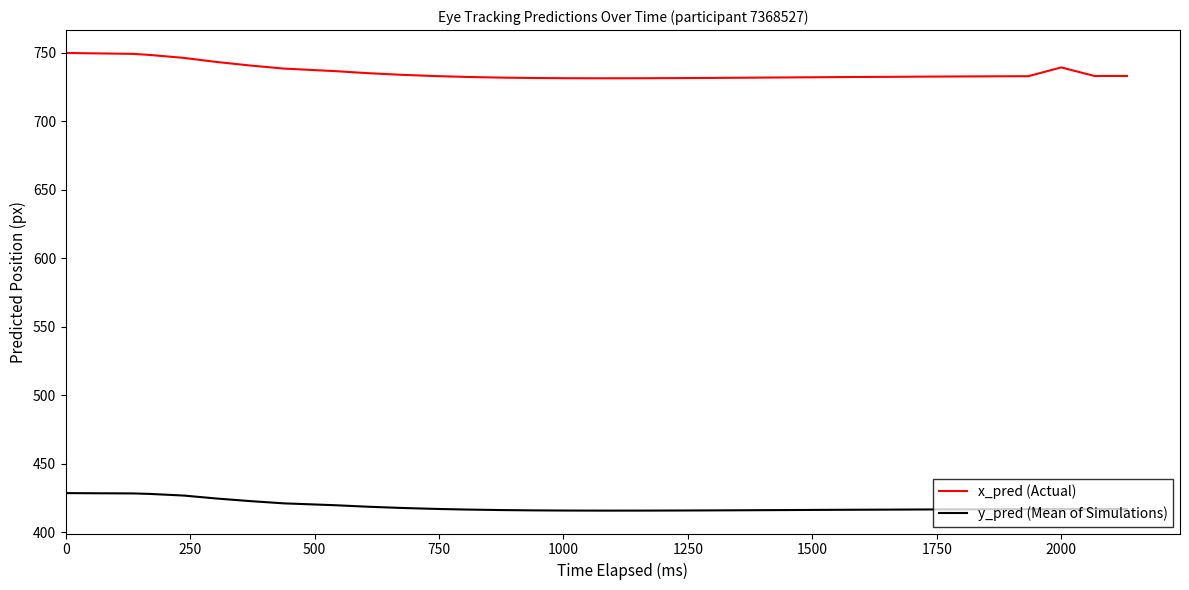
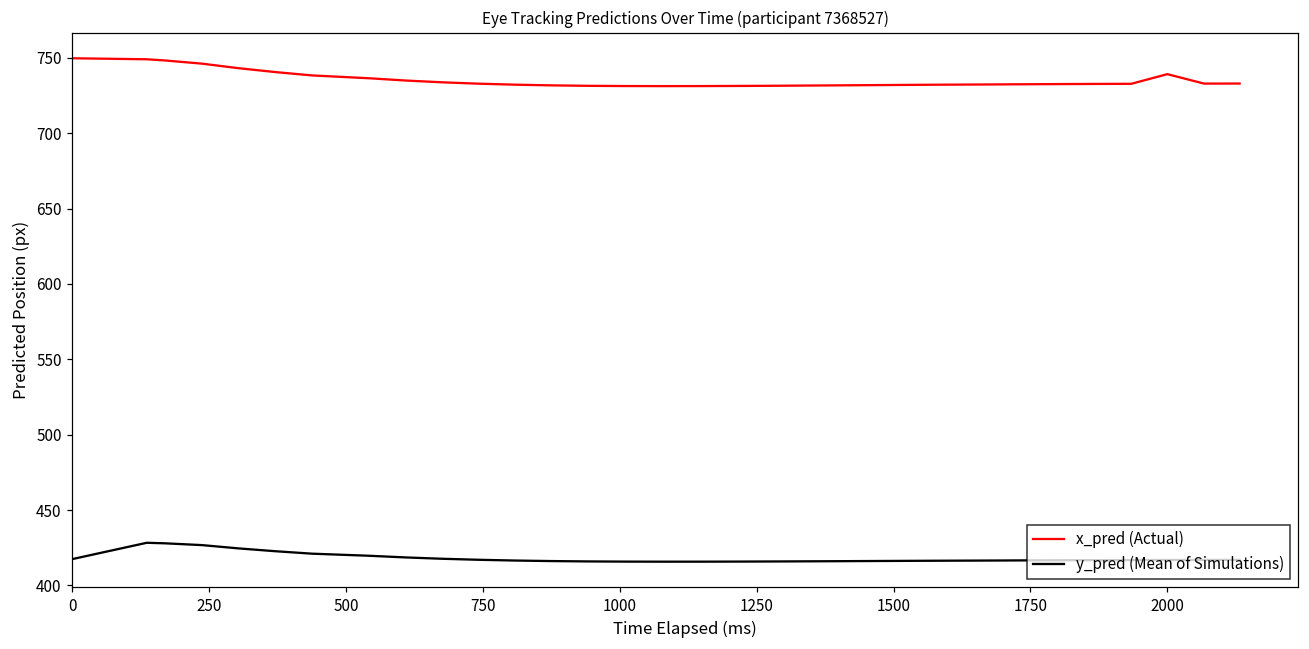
  {
    "x_pred (Actual)": {
      "0": 750,
      "2000": 739
    },
    "y_pred (Mean of Simulations)": {
-     "0": 429
+     "0": 417
    }
  }
